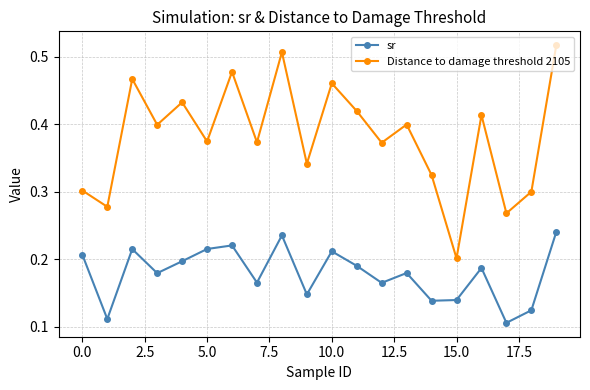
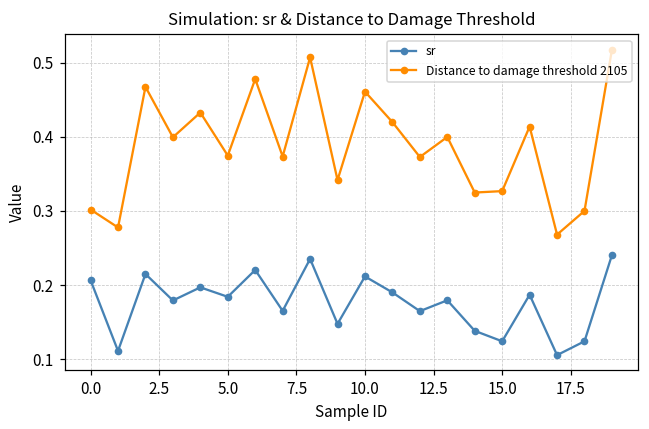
  {
    "sr": {
      "0.0": 0.21,
-     "5.0": 0.22,
+     "5.0": 0.18,
      "10.0": 0.21,
-     "15.0": 0.14
+     "15.0": 0.12
    },
    "Distance to damage threshold 2105": {
      "0.0": 0.30,
      "5.0": 0.37,
      "10.0": 0.46,
-     "15.0": 0.20
+     "15.0": 0.33
    }
  }
